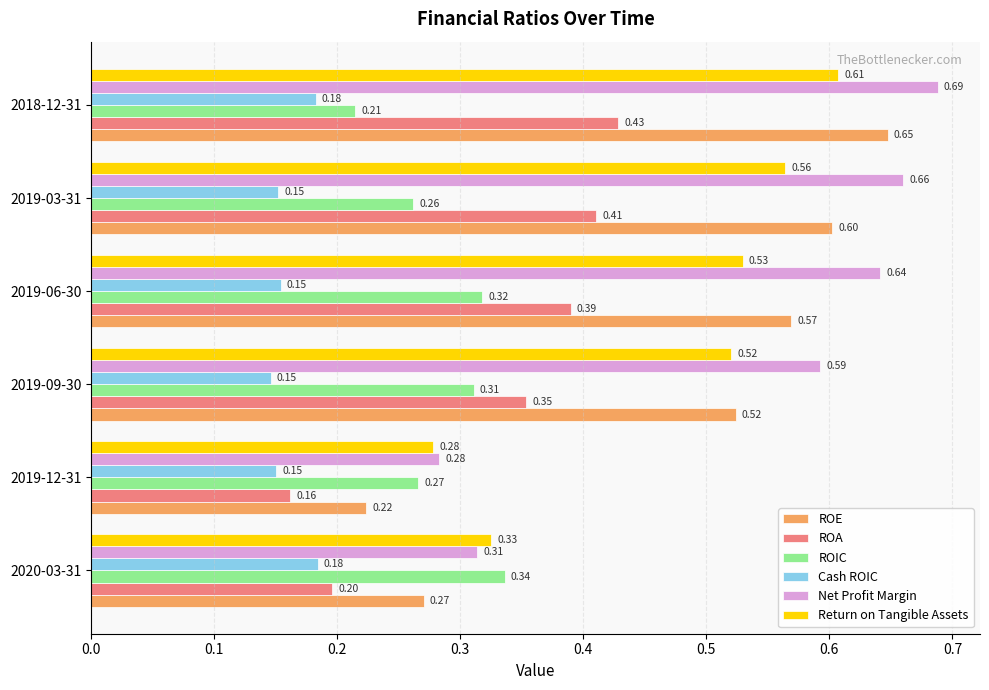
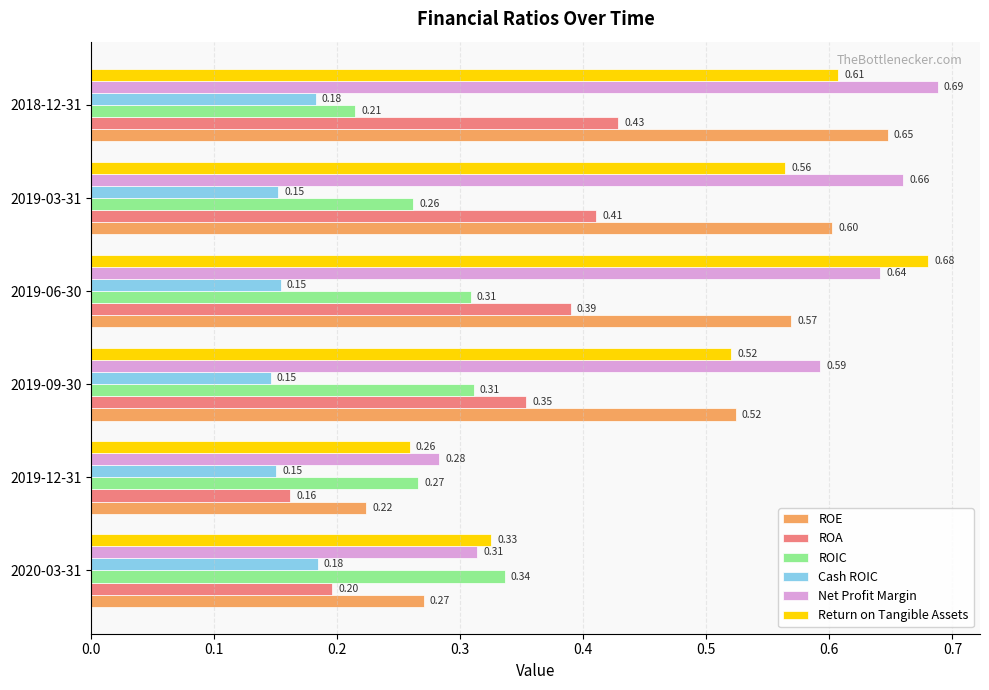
  {
    "ROIC": {
      "2018-12-31": 0.21,
      "2019-03-31": 0.26,
-     "2019-06-30": 0.32,
+     "2019-06-30": 0.31,
      "2019-09-30": 0.31,
      "2019-12-31": 0.27,
      "2020-03-31": 0.34
    },
    "Cash ROIC": {
      "2018-12-31": 0.18,
      "2019-03-31": 0.15,
      "2019-06-30": 0.15,
      "2019-09-30": 0.15,
      "2019-12-31": 0.15,
      "2020-03-31": 0.18
    },
    "Net Profit Margin": {
      "2018-12-31": 0.69,
      "2019-03-31": 0.66,
      "2019-06-30": 0.64,
      "2019-09-30": 0.59,
      "2019-12-31": 0.28,
      "2020-03-31": 0.31
    },
    "Return on Tangible Assets": {
      "2018-12-31": 0.61,
      "2019-03-31": 0.56,
-     "2019-06-30": 0.53,
+     "2019-06-30": 0.68,
      "2019-09-30": 0.52,
-     "2019-12-31": 0.28,
+     "2019-12-31": 0.26,
      "2020-03-31": 0.33
    }
  }
